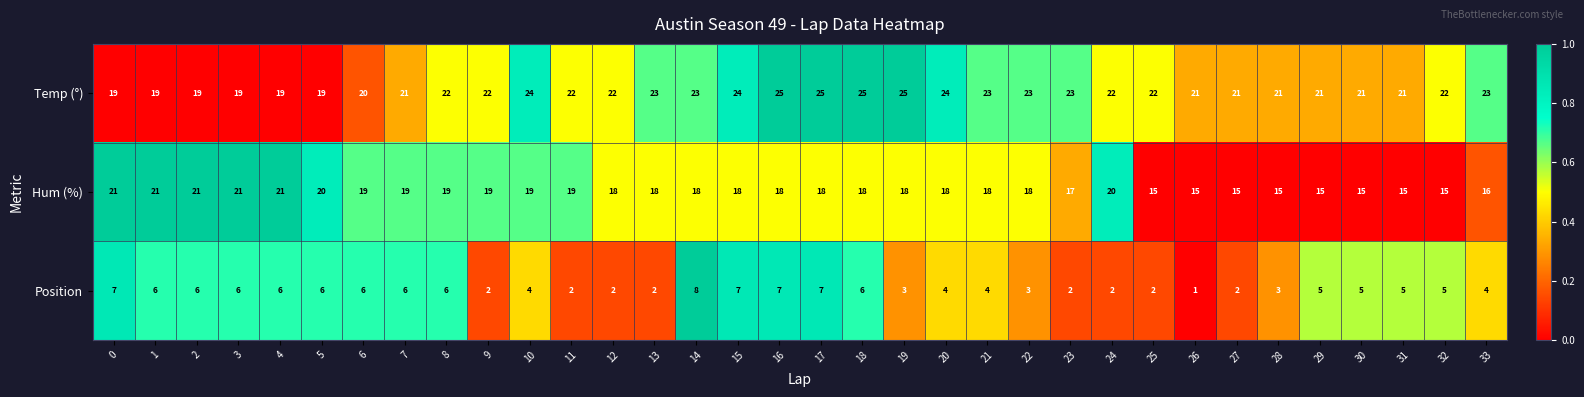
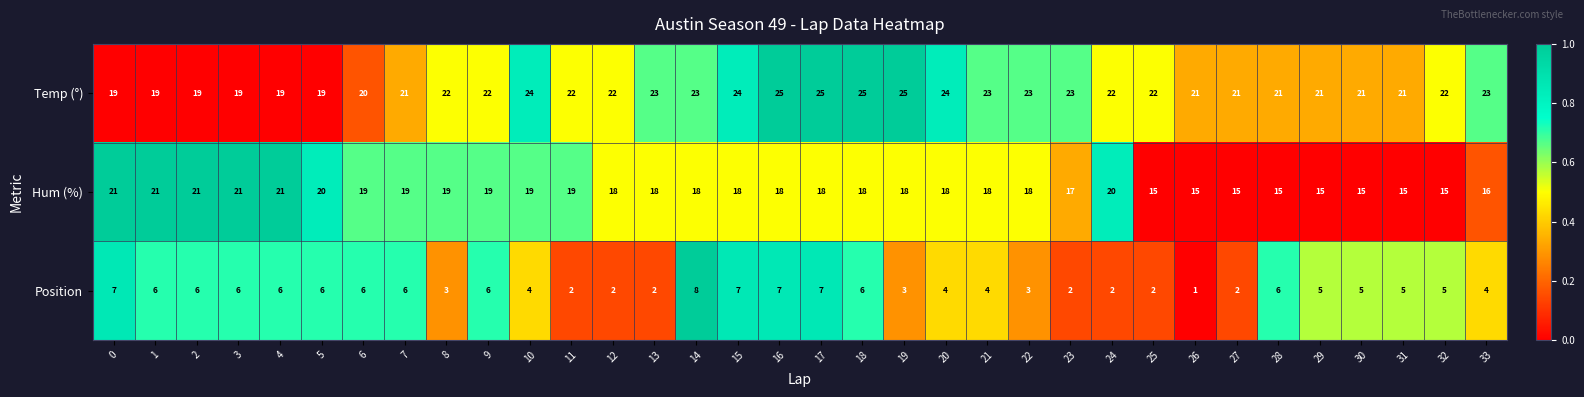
  {
    "Temp (°)": {
      "0": 19,
      "1": 19,
      "2": 19,
      "3": 19,
      "4": 19,
      "5": 19,
      "6": 20,
      "7": 21,
      "8": 22,
      "9": 22,
      "10": 24,
      "11": 22,
      "12": 22,
      "13": 23,
      "14": 23,
      "15": 24,
      "16": 25,
      "17": 25,
      "18": 25,
      "19": 25,
      "20": 24,
      "21": 23,
      "22": 23,
      "23": 23,
      "24": 22,
      "25": 22,
      "26": 21,
      "27": 21,
      "28": 21,
      "29": 21,
      "30": 21,
      "31": 21,
      "32": 22,
      "33": 23
    },
    "Hum (%)": {
      "0": 21,
      "1": 21,
      "2": 21,
      "3": 21,
      "4": 21,
      "5": 20,
      "6": 19,
      "7": 19,
      "8": 19,
      "9": 19,
      "10": 19,
      "11": 19,
      "12": 18,
      "13": 18,
      "14": 18,
      "15": 18,
      "16": 18,
      "17": 18,
      "18": 18,
      "19": 18,
      "20": 18,
      "21": 18,
      "22": 18,
      "23": 17,
      "24": 20,
      "25": 15,
      "26": 15,
      "27": 15,
      "28": 15,
      "29": 15,
      "30": 15,
      "31": 15,
      "32": 15,
      "33": 16
    },
    "Position": {
      "0": 7,
      "1": 6,
      "2": 6,
      "3": 6,
      "4": 6,
      "5": 6,
      "6": 6,
      "7": 6,
-     "8": 6,
-     "9": 2,
+     "8": 3,
+     "9": 6,
      "10": 4,
      "11": 2,
      "12": 2,
      "13": 2,
      "14": 8,
      "15": 7,
      "16": 7,
      "17": 7,
      "18": 6,
      "19": 3,
      "20": 4,
      "21": 4,
      "22": 3,
      "23": 2,
      "24": 2,
      "25": 2,
      "26": 1,
      "27": 2,
-     "28": 3,
+     "28": 6,
      "29": 5,
      "30": 5,
      "31": 5,
      "32": 5,
      "33": 4
    }
  }
